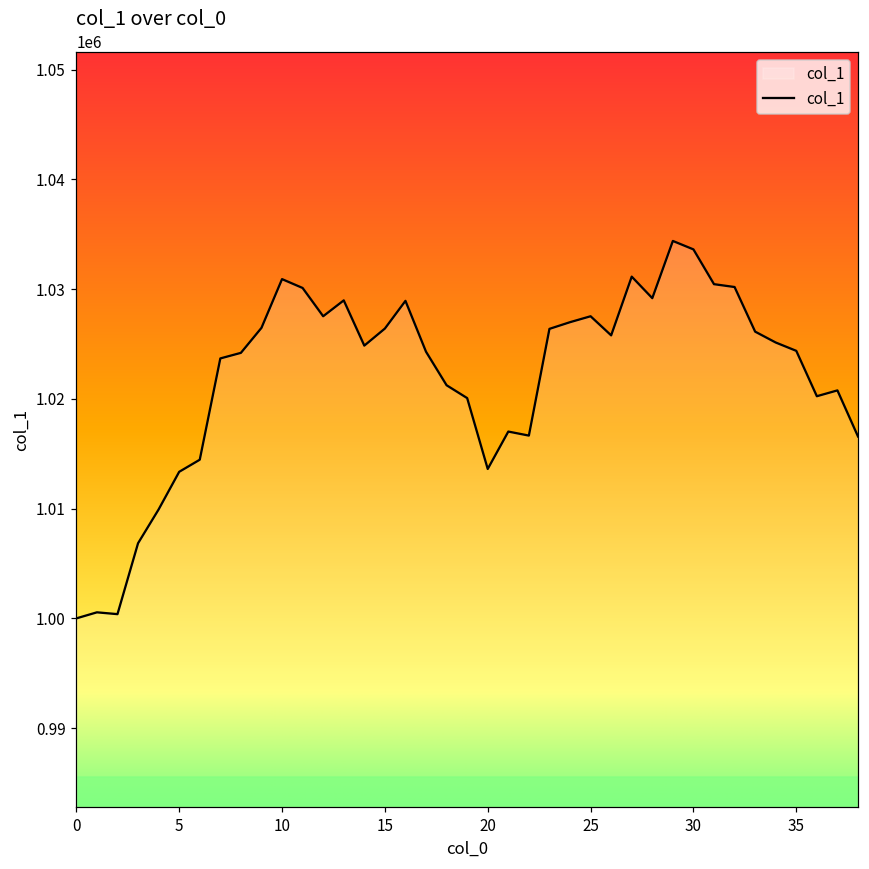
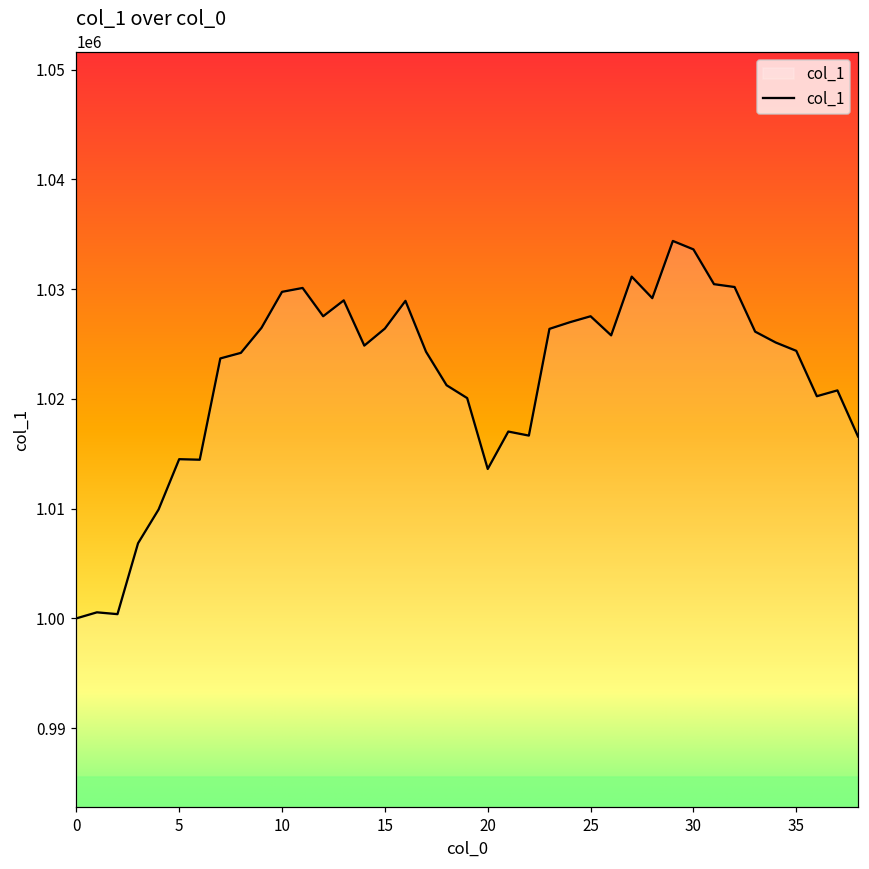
  {
    "0": 1000000,
-   "5": 1013000,
-   "10": 1031000,
+   "5": 1015000,
+   "10": 1030000,
    "15": 1026000,
    "20": 1014000,
    "25": 1028000,
    "30": 1034000,
    "35": 1024000
  }
